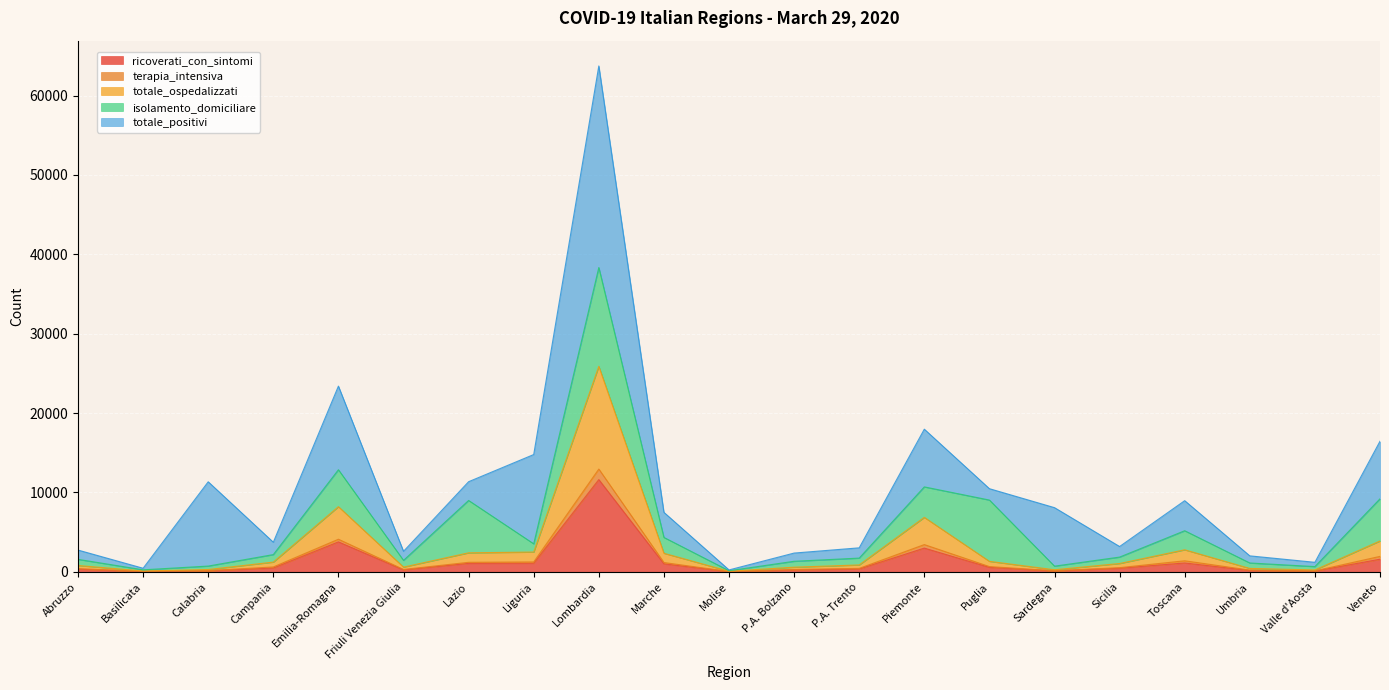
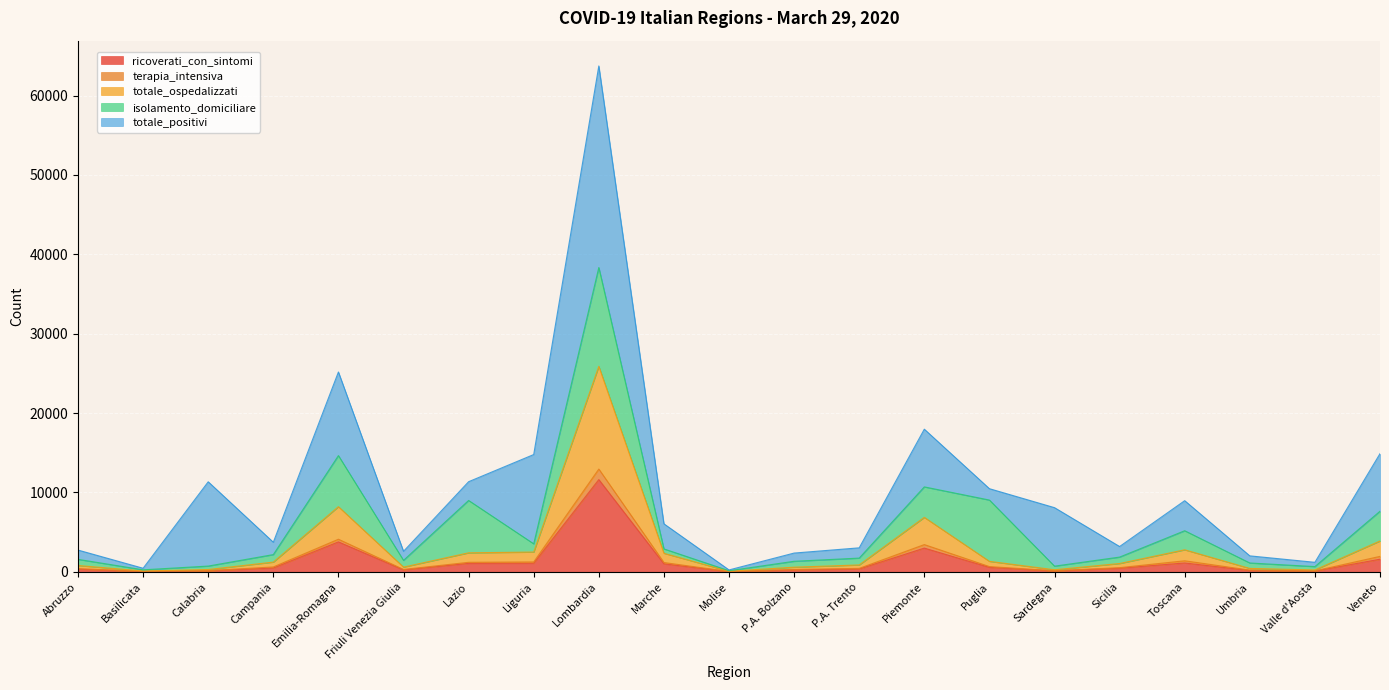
  {
    "isolamento_domiciliare": {
      "Abruzzo": 1000,
      "Calabria": 0,
      "Campania": 1000,
-     "Emilia-Romagna": 5000,
+     "Emilia-Romagna": 6000,
      "Friuli Venezia Giulia": 1000,
      "Lazio": 7000,
      "Liguria": 1000,
      "Lombardia": 12000,
-     "Marche": 2000,
+     "Marche": 1000,
      "P.A. Bolzano": 1000,
      "P.A. Trento": 1000,
      "Piemonte": 4000,
      "Puglia": 8000,
      "Sardegna": 0,
      "Sicilia": 1000,
      "Toscana": 2000,
      "Umbria": 1000,
      "Valle d'Aosta": 0,
-     "Veneto": 5000
+     "Veneto": 4000
    },
    "totale_positivi": {
      "Abruzzo": 1000,
      "Calabria": 11000,
      "Campania": 2000,
      "Emilia-Romagna": 11000,
      "Friuli Venezia Giulia": 1000,
      "Lazio": 2000,
      "Liguria": 11000,
      "Lombardia": 25000,
      "Marche": 3000,
      "P.A. Bolzano": 1000,
      "P.A. Trento": 1000,
      "Piemonte": 7000,
      "Puglia": 1000,
      "Sardegna": 7000,
      "Sicilia": 1000,
      "Toscana": 4000,
      "Umbria": 1000,
      "Valle d'Aosta": 1000,
      "Veneto": 7000
    }
  }
